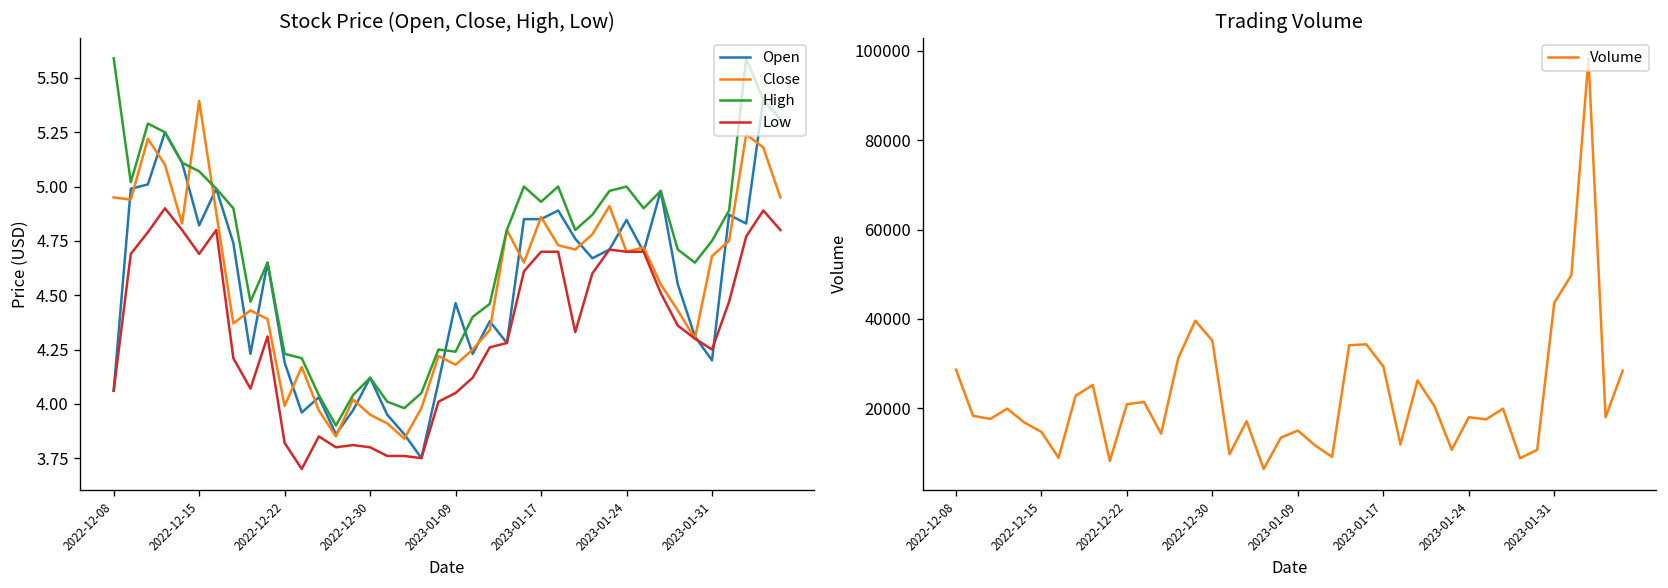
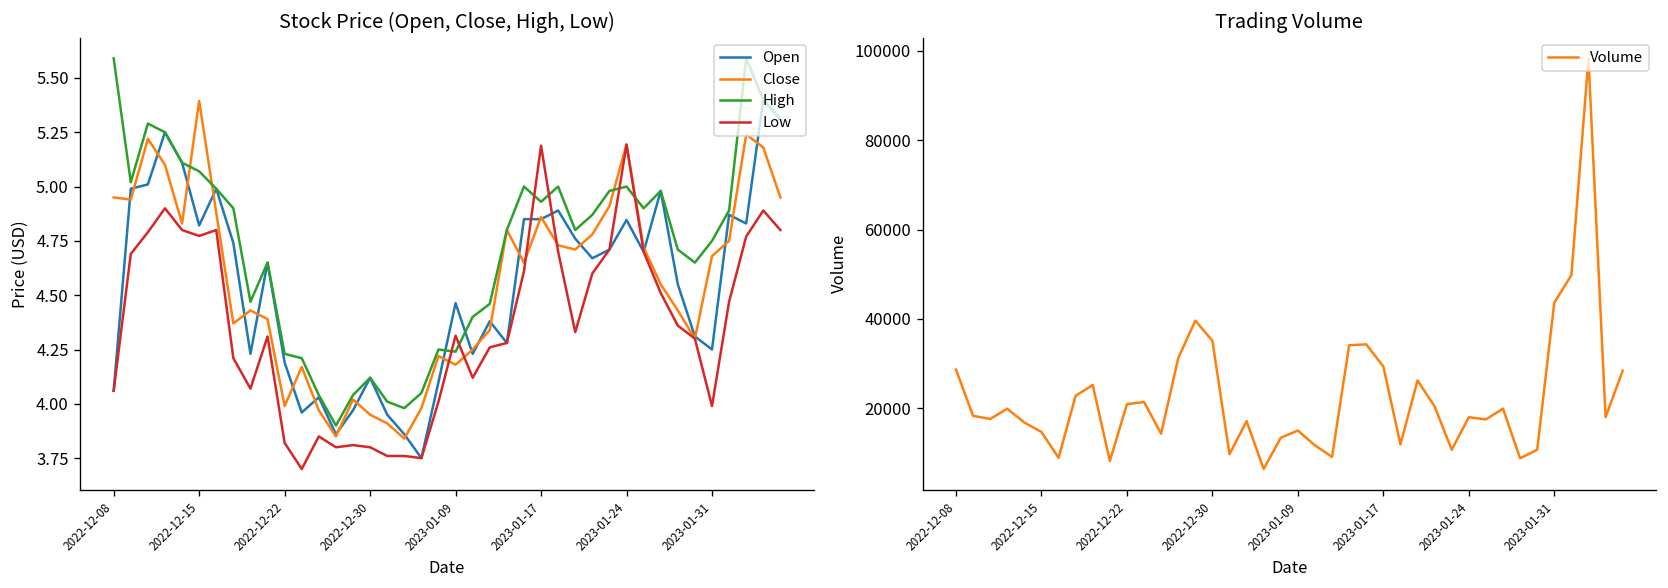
  {
    "Stock Price (Open, Close, High, Low)": {
      "Open": {
        "2022-12-15": 4.82,
        "2022-12-22": 4.19,
        "2023-01-09": 4.46,
        "2023-01-24": 4.85,
-       "2023-01-31": 4.20
+       "2023-01-31": 4.25
      },
      "Close": {
        "2022-12-08": 4.95,
        "2022-12-15": 5.39,
        "2022-12-22": 3.99,
        "2022-12-30": 3.95,
        "2023-01-09": 4.18,
-       "2023-01-24": 4.70,
+       "2023-01-24": 5.19,
        "2023-01-31": 4.68
      },
      "High": {
        "2022-12-08": 5.59,
        "2022-12-15": 5.07,
        "2022-12-22": 4.23,
        "2023-01-09": 4.24,
        "2023-01-17": 4.93,
        "2023-01-24": 5.00,
        "2023-01-31": 4.75
      },
      "Low": {
-       "2022-12-15": 4.69,
+       "2022-12-15": 4.77,
        "2022-12-22": 3.82,
        "2022-12-30": 3.80,
-       "2023-01-09": 4.05,
-       "2023-01-17": 4.70,
-       "2023-01-24": 4.70,
-       "2023-01-31": 4.25
+       "2023-01-09": 4.31,
+       "2023-01-17": 5.19,
+       "2023-01-24": 5.19,
+       "2023-01-31": 3.99
      }
    },
    "Trading Volume": {
      "2022-12-08": 29000,
      "2022-12-15": 15000,
      "2022-12-22": 21000,
      "2022-12-30": 35000,
      "2023-01-09": 15000,
      "2023-01-17": 29000,
      "2023-01-24": 18000,
      "2023-01-31": 44000
    }
  }
